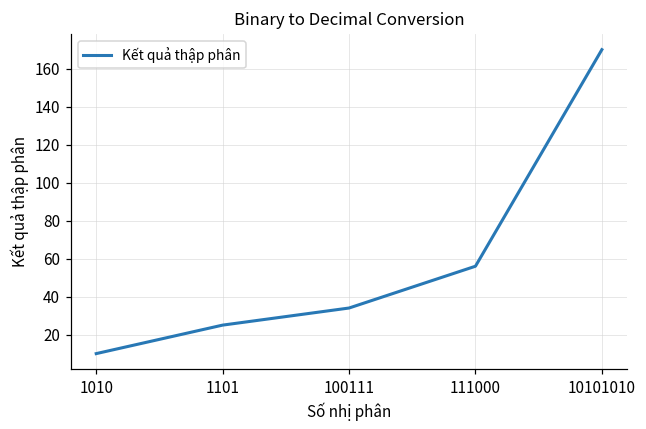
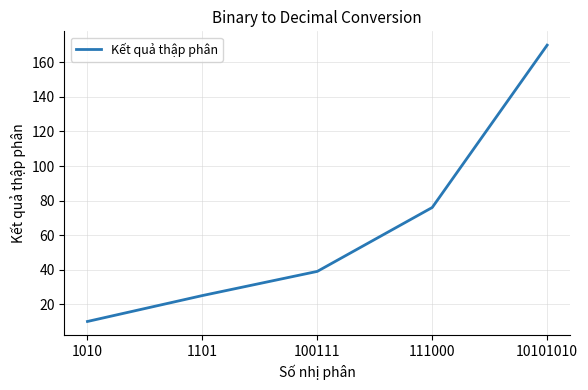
  {
    "1010": 10,
    "1101": 25,
-   "100111": 34,
-   "111000": 56,
+   "100111": 39,
+   "111000": 76,
    "10101010": 170
  }
